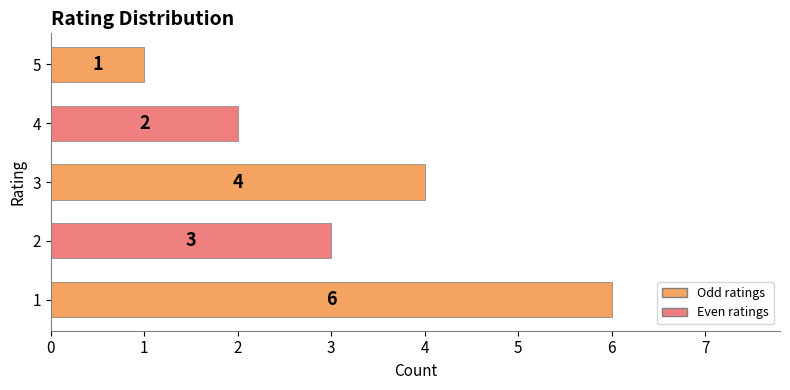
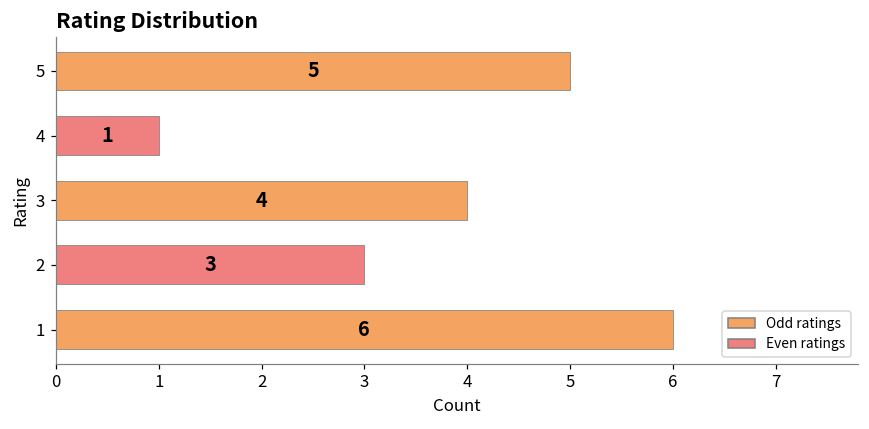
  {
-   "5": 1,
-   "4": 2,
+   "5": 5,
+   "4": 1,
    "3": 4,
    "2": 3,
    "1": 6
  }
